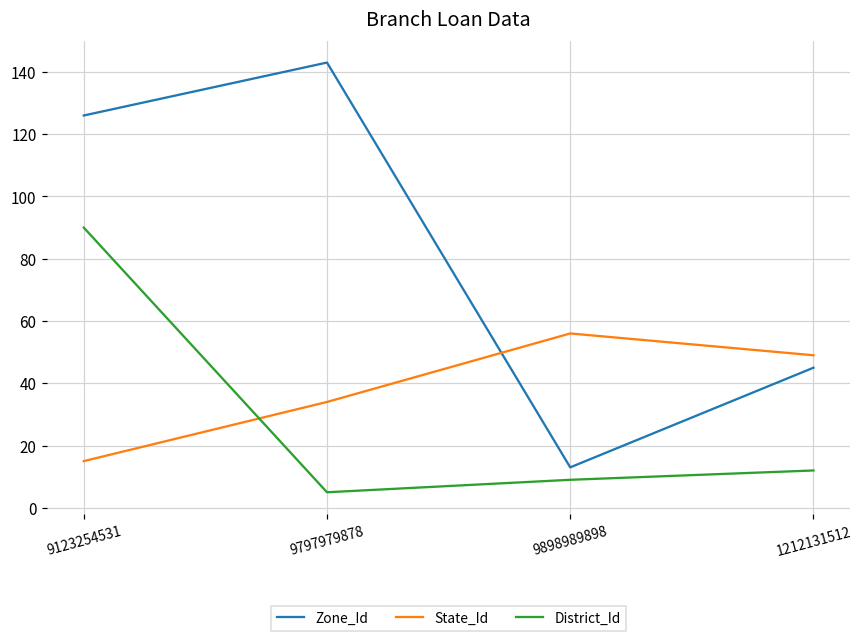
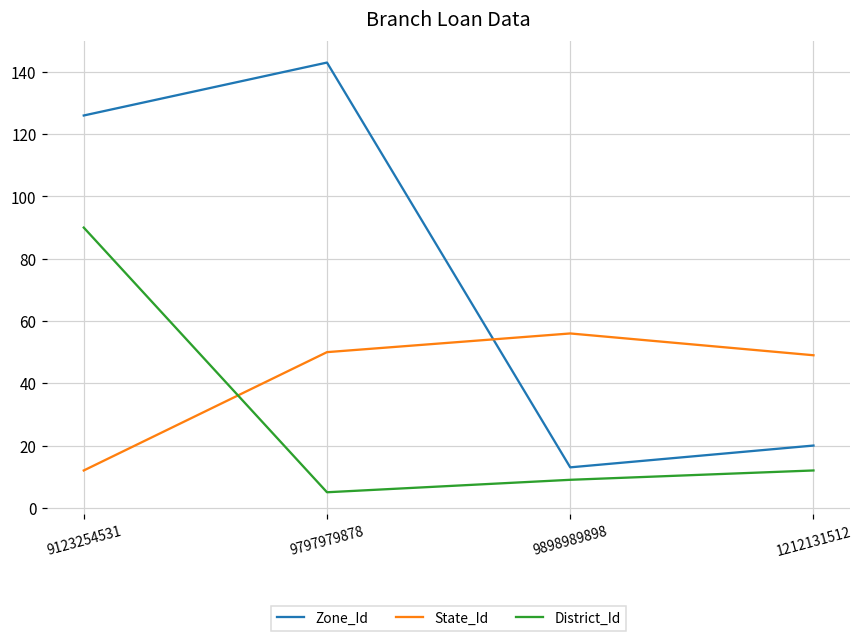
  {
    "Zone_Id": {
      "9123254531": 126,
      "9797979878": 143,
      "9898989898": 13,
-     "1212131512": 45
+     "1212131512": 20
    },
    "State_Id": {
-     "9123254531": 15,
-     "9797979878": 34,
+     "9123254531": 12,
+     "9797979878": 50,
      "9898989898": 56,
      "1212131512": 49
    },
    "District_Id": {
      "9123254531": 90,
      "9797979878": 5,
      "9898989898": 9,
      "1212131512": 12
    }
  }
